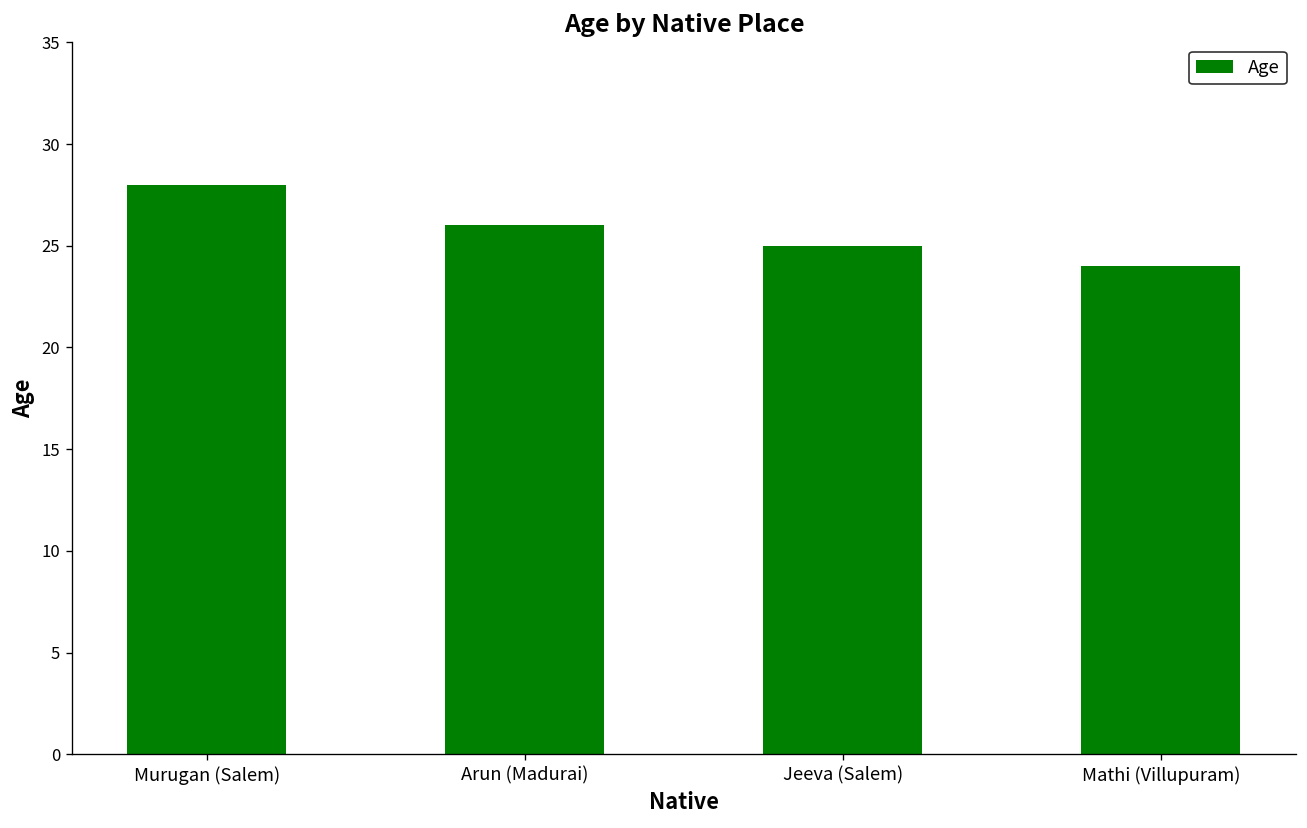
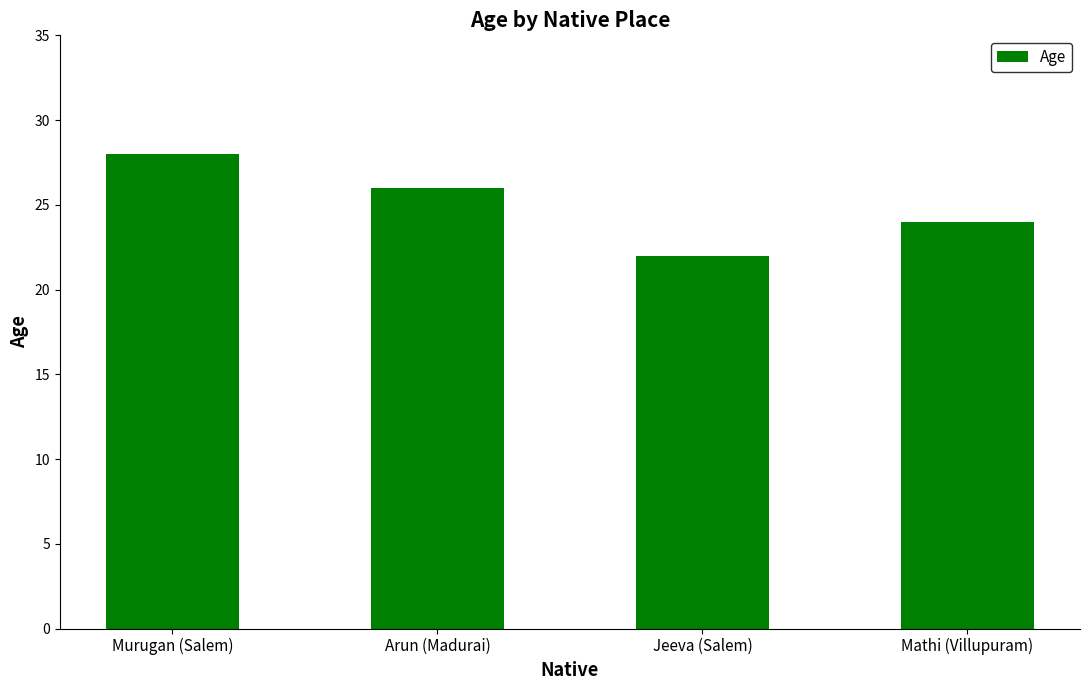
  {
    "Murugan (Salem)": 28,
    "Arun (Madurai)": 26,
-   "Jeeva (Salem)": 25,
+   "Jeeva (Salem)": 22,
    "Mathi (Villupuram)": 24
  }
